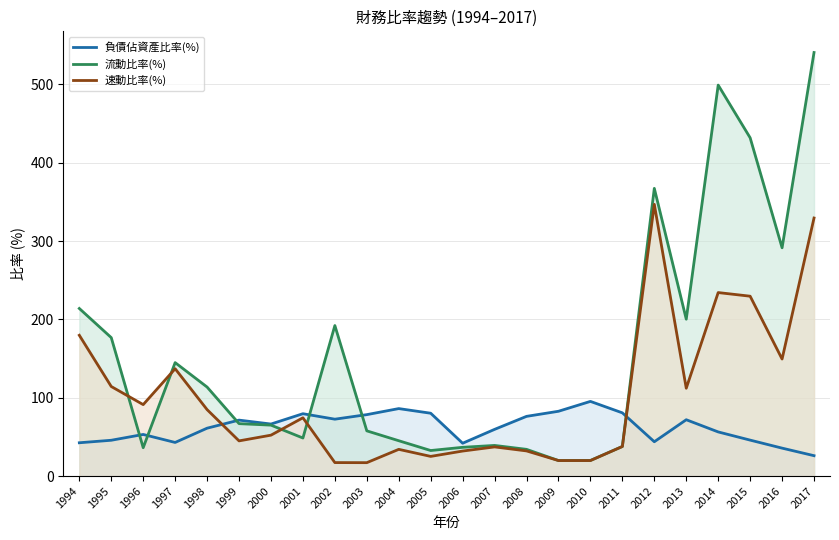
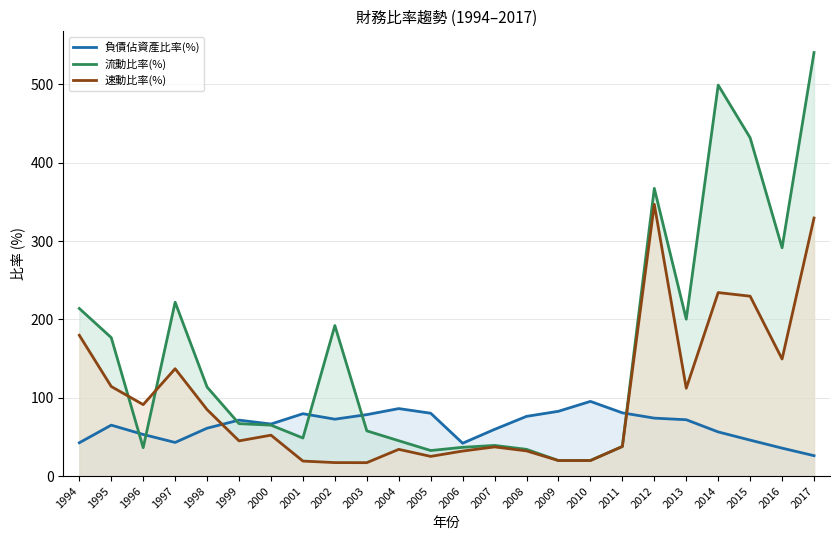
  {
    "負債佔資產比率(%)": {
      "1994": 40,
-     "1995": 50,
+     "1995": 70,
      "1996": 50,
      "1997": 40,
      "1998": 60,
      "1999": 70,
      "2001": 80,
      "2002": 70,
      "2003": 80,
      "2004": 90,
      "2005": 80,
      "2006": 40,
      "2007": 60,
      "2008": 80,
      "2009": 80,
      "2010": 100,
      "2011": 80,
-     "2012": 40,
+     "2012": 70,
      "2013": 70,
      "2014": 60,
      "2015": 50,
      "2016": 40,
      "2017": 30
    },
    "流動比率(%)": {
      "1994": 210,
      "1995": 180,
      "1996": 40,
-     "1997": 140,
+     "1997": 220,
      "1998": 110,
      "1999": 70,
      "2001": 50,
      "2002": 190,
      "2003": 60,
      "2004": 50,
      "2005": 30,
      "2006": 40,
      "2012": 370,
      "2013": 200,
      "2014": 500,
      "2015": 430,
      "2016": 290,
      "2017": 540
    },
    "速動比率(%)": {
      "1994": 180,
      "1995": 110,
      "1996": 90,
      "1997": 140,
      "1998": 80,
      "1999": 40,
      "2000": 50,
-     "2001": 70,
+     "2001": 20,
      "2002": 20,
      "2003": 20,
      "2004": 30,
      "2005": 30,
      "2006": 30,
      "2012": 350,
      "2013": 110,
      "2014": 230,
      "2015": 230,
      "2016": 150,
      "2017": 330
    }
  }
